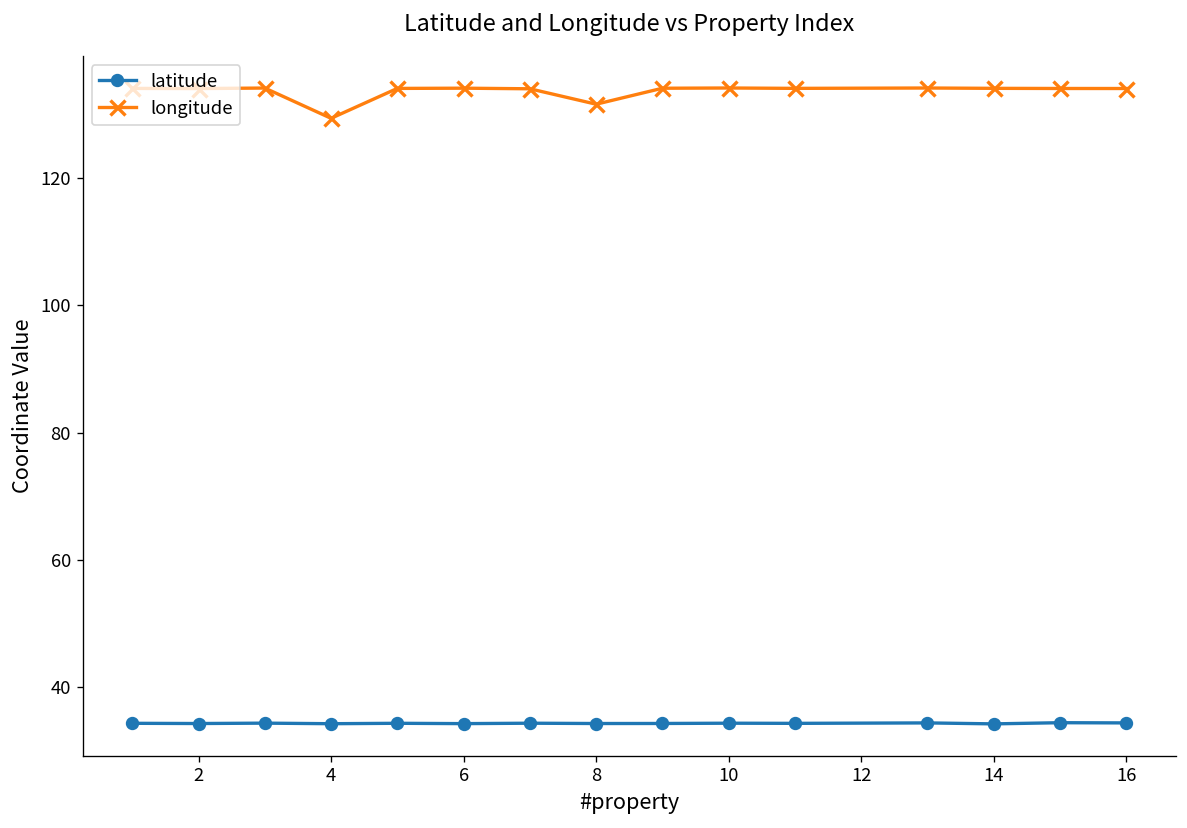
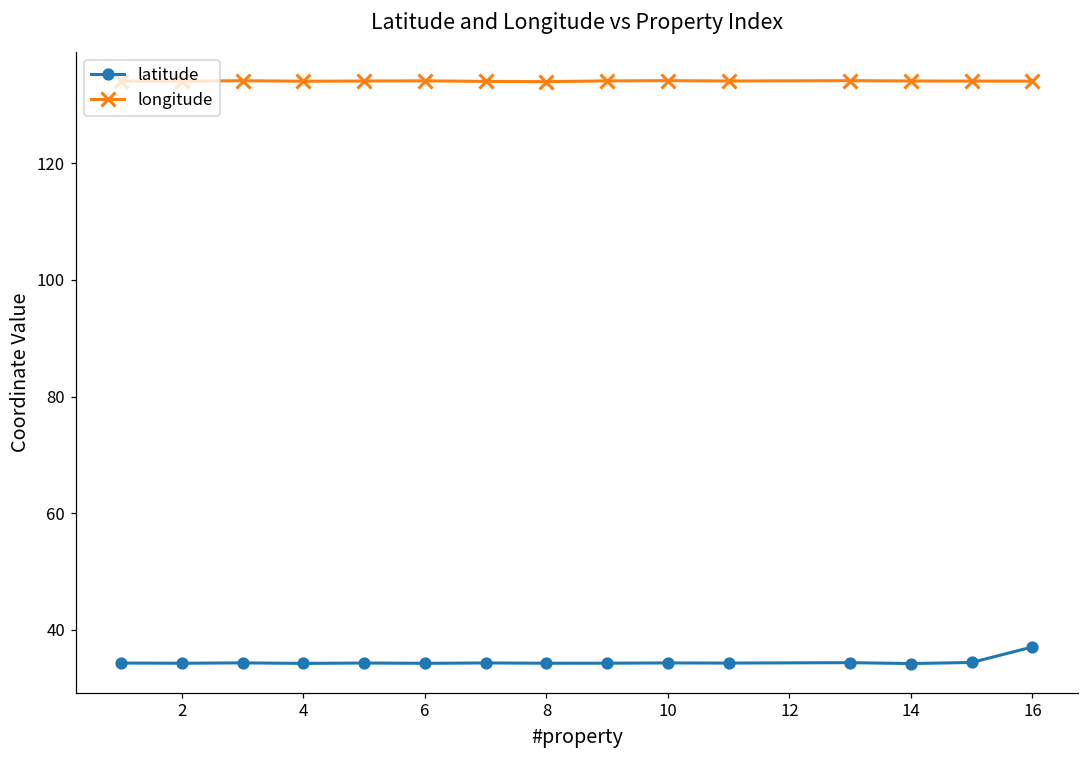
  {
    "latitude": {
      "2": 34,
      "4": 34,
      "6": 34,
      "8": 34,
      "10": 34,
      "14": 34,
-     "16": 34
+     "16": 37
    },
    "longitude": {
-     "4": 129,
+     "4": 134,
      "6": 134,
-     "8": 132,
+     "8": 134,
      "10": 134,
      "14": 134,
      "16": 134
    }
  }
